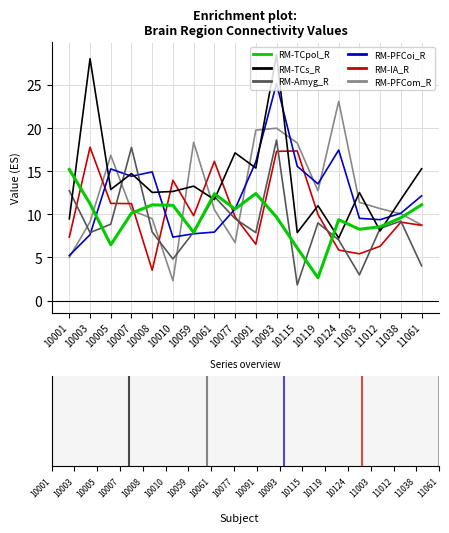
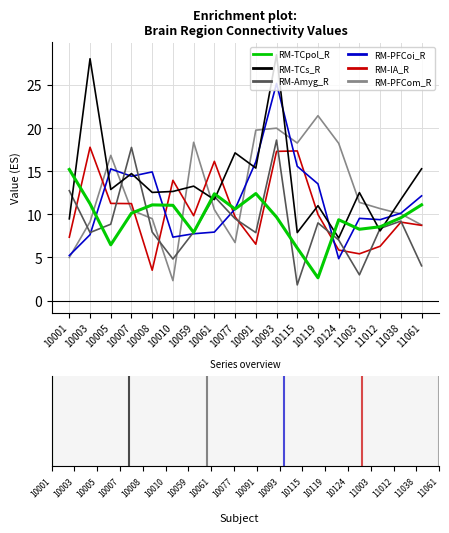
  {
    "RM-TCpol_R": {
      "10001": 15,
      "10003": 11,
      "10005": 6,
      "10007": 10,
      "10008": 11,
      "10010": 11,
      "10061": 12,
      "10091": 12,
      "10093": 10,
      "10115": 6,
      "10119": 3,
      "10124": 9,
      "11003": 8,
      "11038": 10,
      "11061": 11
    },
    "RM-TCs_R": {
      "10001": 9,
      "10003": 28,
      "10005": 13,
      "10007": 15,
      "10008": 13,
      "10010": 13,
      "10059": 13,
      "10061": 12,
      "10077": 17,
      "10091": 15,
      "10115": 8,
      "10119": 11,
      "11003": 13,
      "11038": 12,
      "11061": 15
    },
    "RM-Amyg_R": {
      "10001": 13,
      "10005": 9,
      "10007": 18,
      "10008": 8,
      "10010": 5,
      "10061": 12,
      "10091": 8,
      "10093": 19,
      "10115": 2,
      "10119": 9,
      "11003": 3,
      "11061": 4
    },
    "RM-PFCoi_R": {
      "10005": 15,
      "10007": 14,
      "10008": 15,
      "10010": 7,
      "10061": 8,
      "10091": 16,
      "10115": 16,
      "10119": 14,
-     "10124": 17,
+     "10124": 5,
      "11003": 10,
      "11012": 9,
      "11061": 12
    },
    "RM-IA_R": {
      "10001": 7,
      "10003": 18,
      "10005": 11,
      "10007": 11,
      "10008": 4,
      "10010": 14,
      "10059": 10,
      "10061": 16,
      "10091": 7,
      "10093": 17,
      "10115": 17,
      "10119": 10,
      "10124": 6,
      "11003": 5,
      "11012": 6
    },
    "RM-PFCom_R": {
      "10003": 9,
      "10005": 17,
      "10007": 10,
      "10008": 9,
      "10010": 2,
      "10059": 18,
      "10061": 11,
      "10077": 7,
      "10091": 20,
      "10093": 20,
      "10115": 18,
-     "10119": 13,
-     "10124": 23,
+     "10119": 21,
+     "10124": 18,
      "11003": 11,
      "11012": 11
    }
  }
